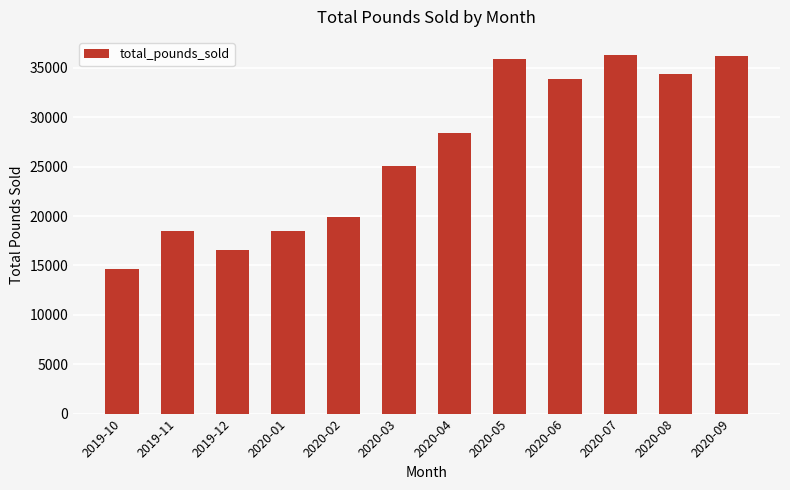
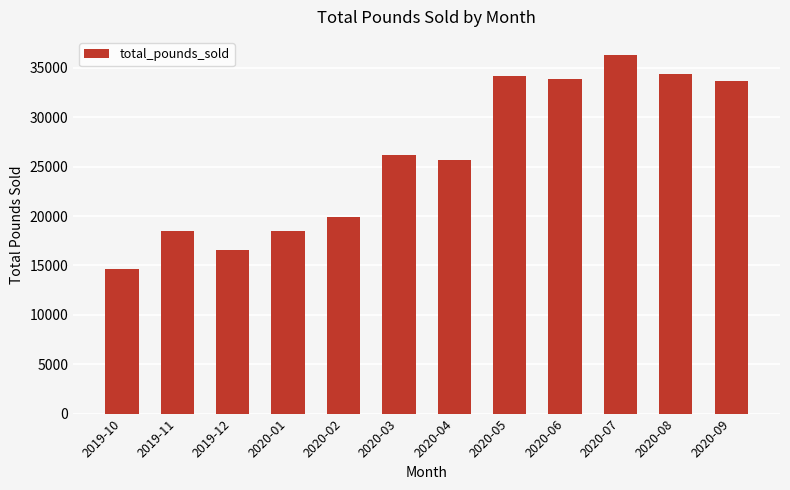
  {
    "2019-10": 15000,
    "2019-11": 18000,
    "2019-12": 17000,
    "2020-01": 18000,
    "2020-02": 20000,
-   "2020-03": 25000,
-   "2020-04": 28000,
-   "2020-05": 36000,
+   "2020-03": 26000,
+   "2020-04": 26000,
+   "2020-05": 34000,
    "2020-06": 34000,
    "2020-07": 36000,
    "2020-08": 34000,
-   "2020-09": 36000
+   "2020-09": 34000
  }
